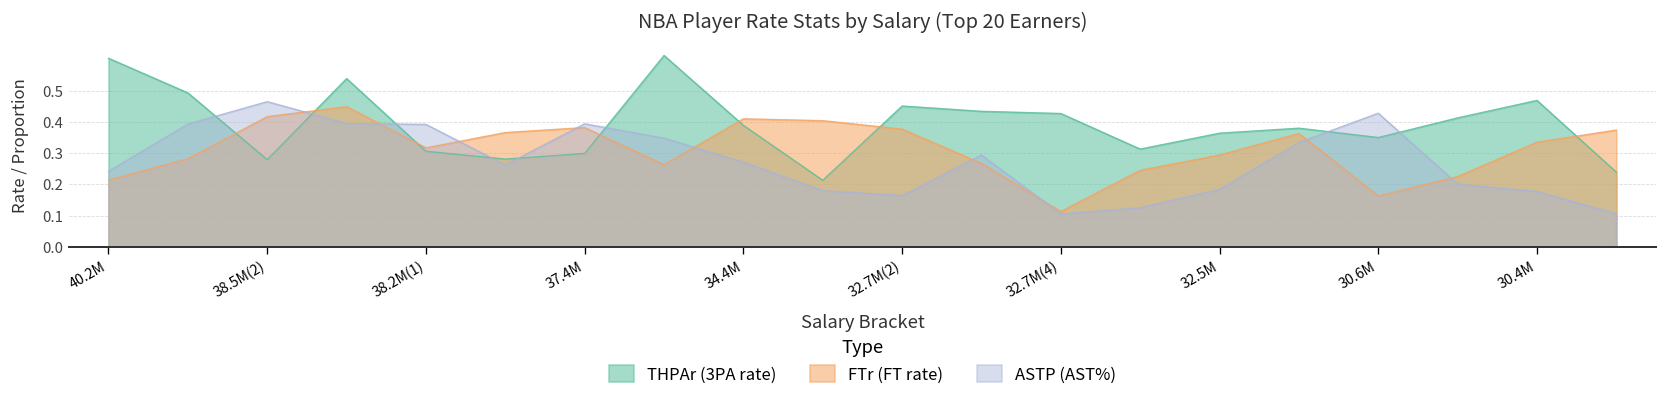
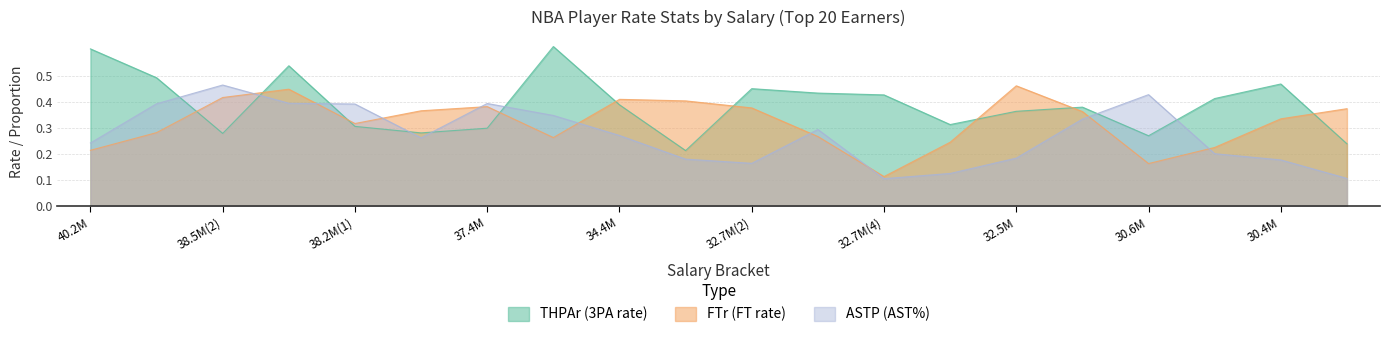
  {
    "THPAr (3PA rate)": {
      "40.2M": 0.60,
      "38.5M(2)": 0.28,
      "38.2M(1)": 0.31,
      "37.4M": 0.30,
      "34.4M": 0.39,
      "32.7M(2)": 0.45,
      "32.7M(4)": 0.43,
      "32.5M": 0.36,
-     "30.6M": 0.35,
+     "30.6M": 0.27,
      "30.4M": 0.47
    },
    "FTr (FT rate)": {
      "40.2M": 0.21,
      "38.5M(2)": 0.42,
      "38.2M(1)": 0.32,
      "37.4M": 0.38,
      "34.4M": 0.41,
      "32.7M(2)": 0.38,
-     "32.5M": 0.29,
+     "32.5M": 0.46,
      "30.6M": 0.16,
      "30.4M": 0.34
    },
    "ASTP (AST%)": {
      "40.2M": 0.24,
      "38.5M(2)": 0.47,
      "38.2M(1)": 0.39,
      "37.4M": 0.39,
      "34.4M": 0.27,
      "32.7M(2)": 0.16,
      "32.5M": 0.18,
      "30.6M": 0.43,
      "30.4M": 0.18
    }
  }
